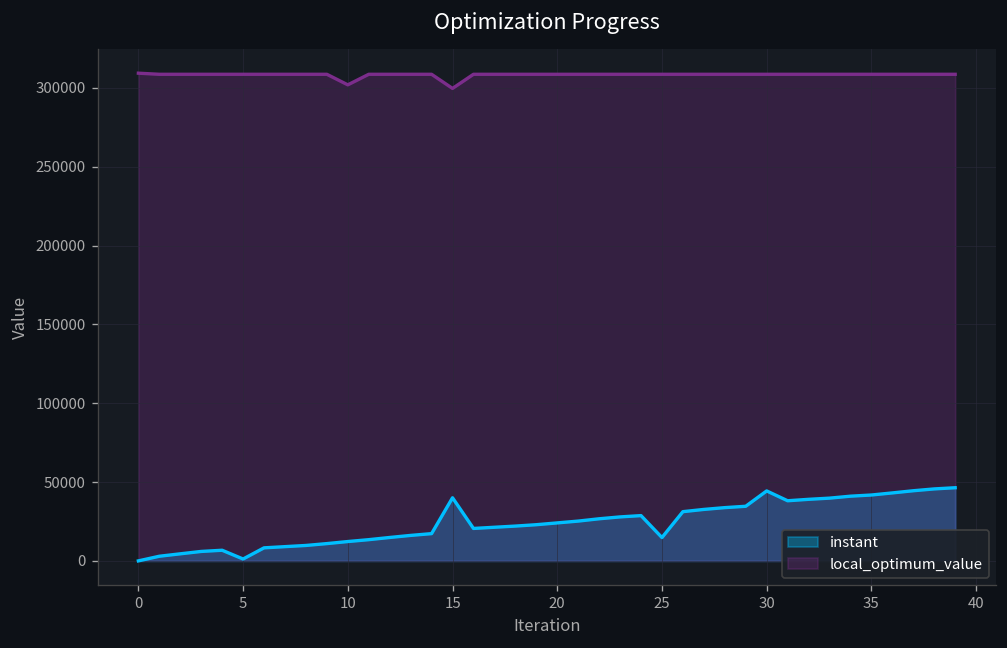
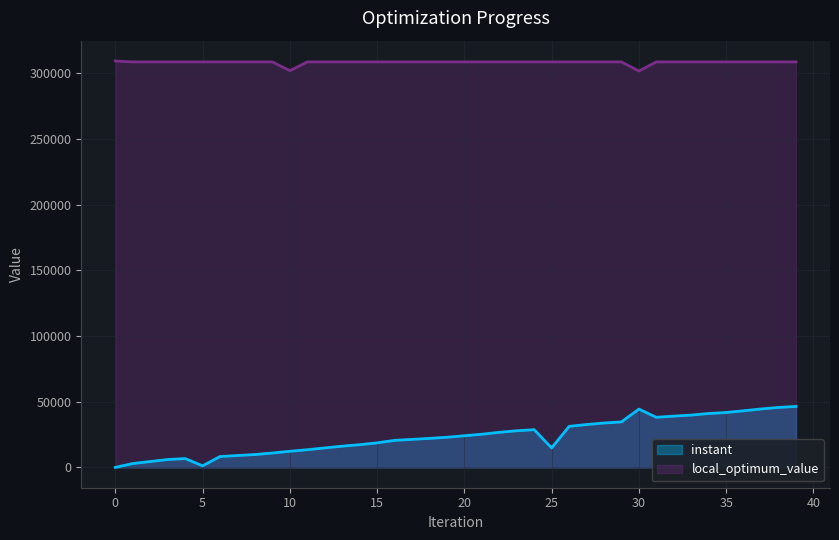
  {
    "instant": {
      "0": 0,
      "5": 1000,
      "10": 12000,
-     "15": 40000,
+     "15": 19000,
      "20": 24000,
      "25": 15000,
      "30": 44000,
      "35": 42000
    },
    "local_optimum_value": {
      "0": 309000,
      "5": 309000,
      "10": 302000,
-     "15": 300000,
+     "15": 309000,
      "20": 309000,
      "25": 309000,
-     "30": 309000,
+     "30": 302000,
      "35": 309000
    }
  }
